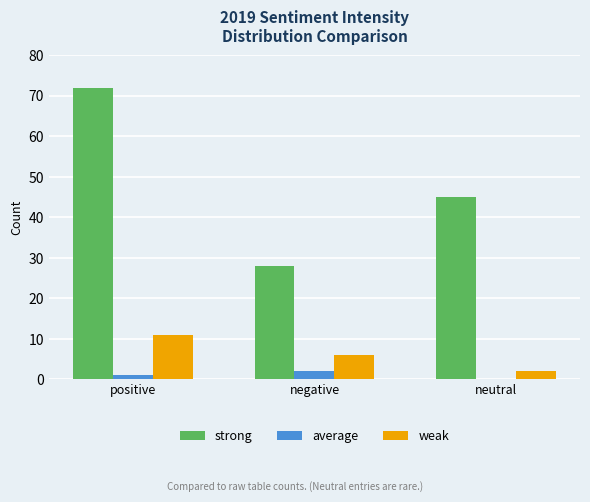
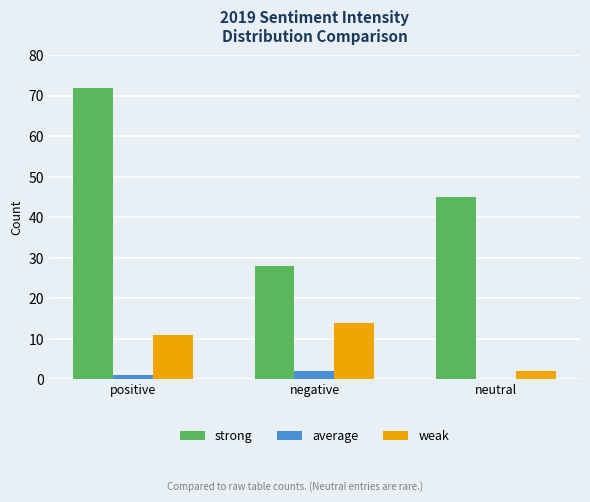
  {
    "strong": {
      "positive": 72,
      "negative": 28,
      "neutral": 45
    },
    "average": {
      "positive": 1,
      "negative": 2,
      "neutral": 0
    },
    "weak": {
      "positive": 11,
-     "negative": 6,
+     "negative": 14,
      "neutral": 2
    }
  }
